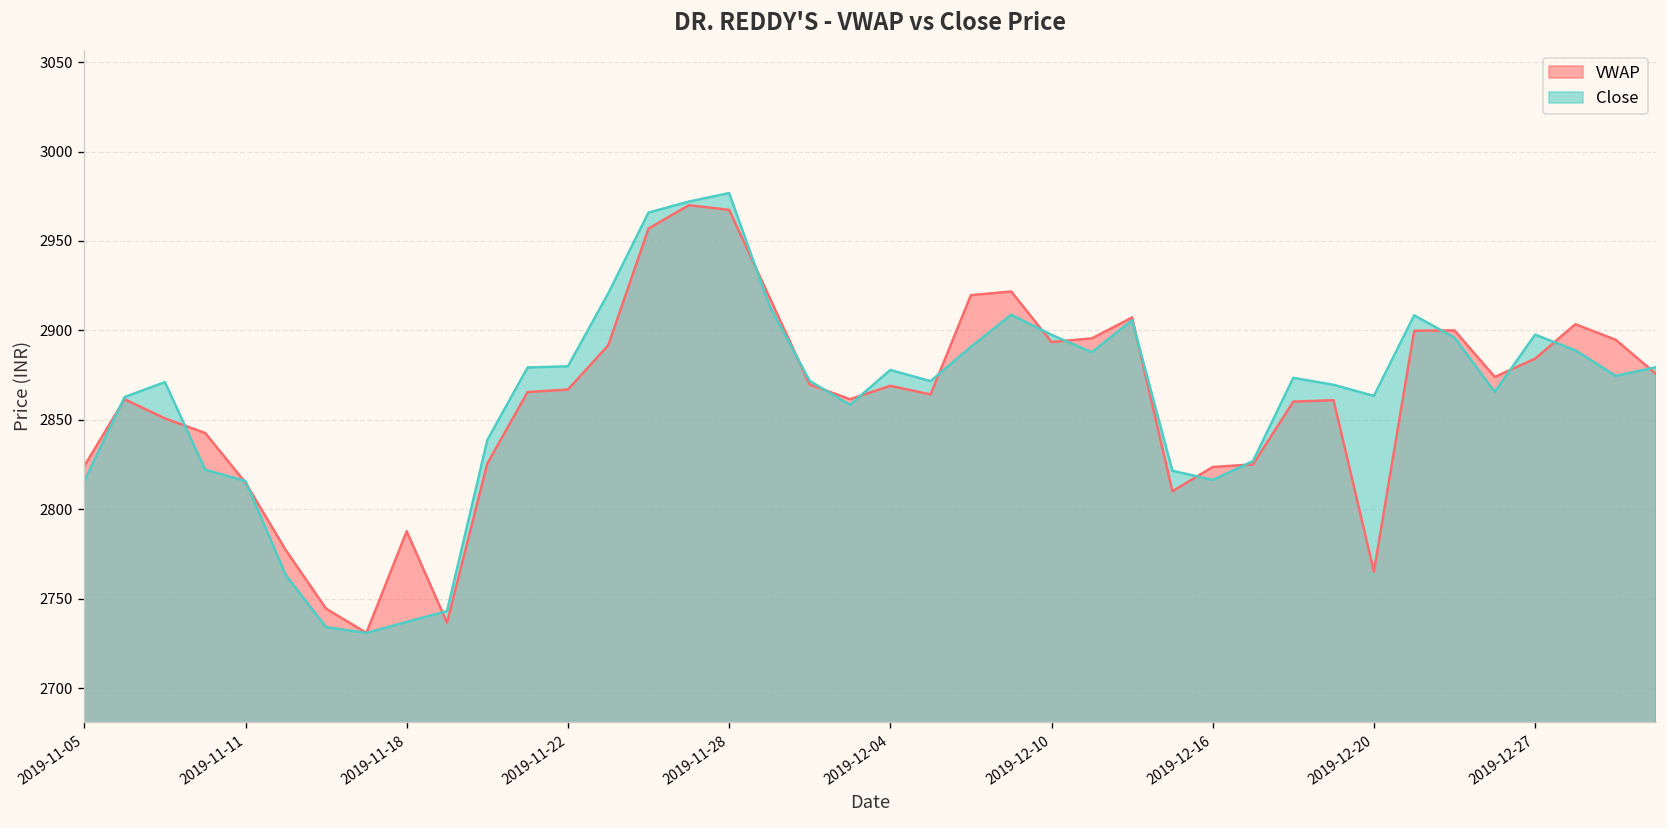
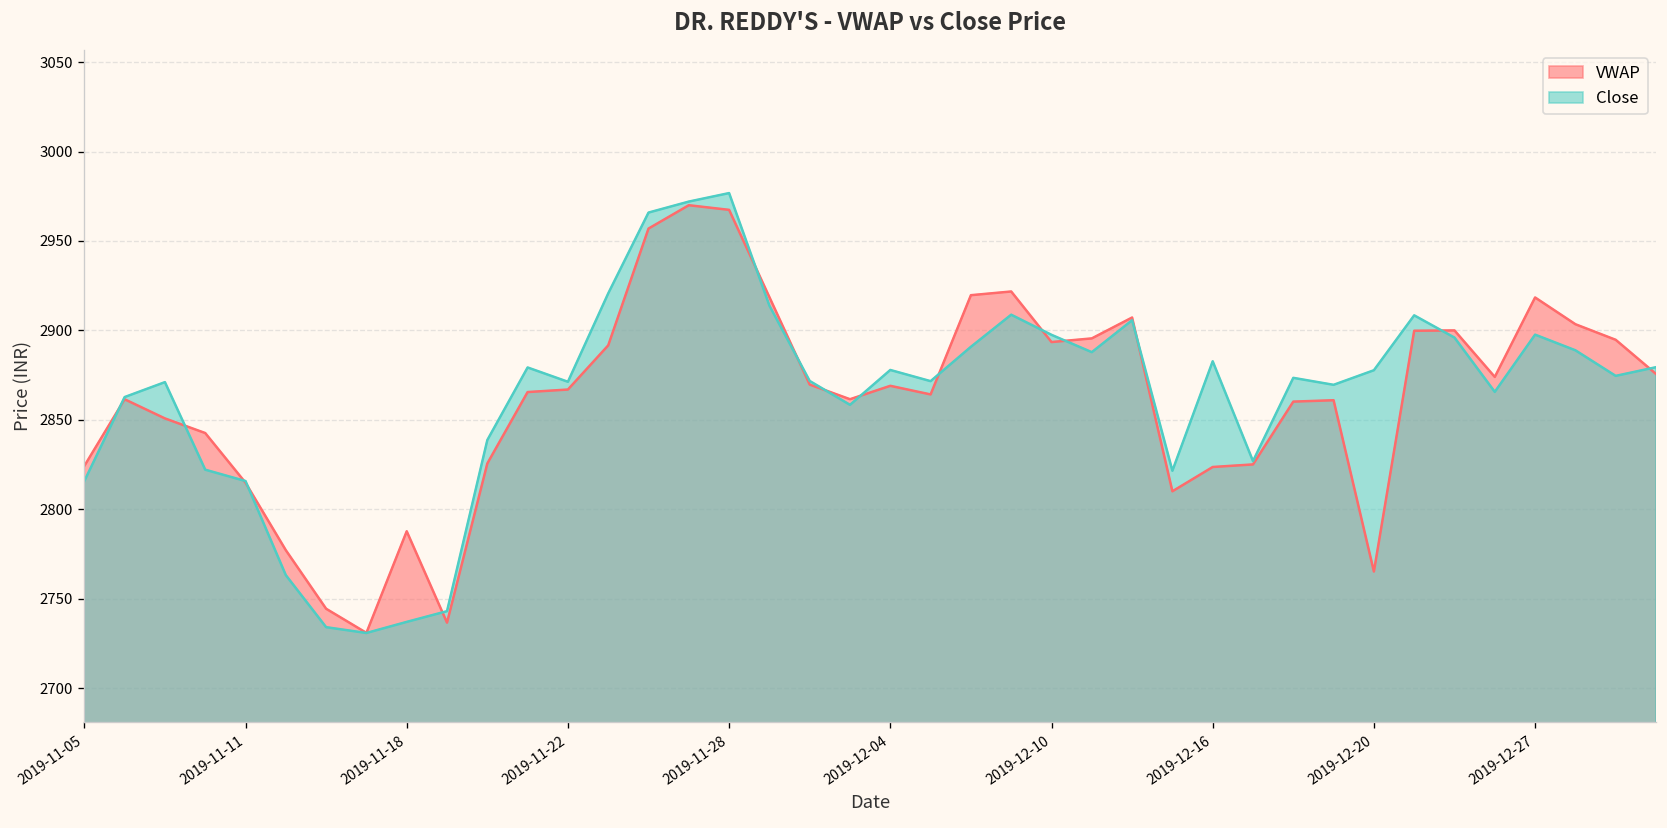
  {
    "VWAP": {
      "2019-11-05": 2824,
      "2019-11-18": 2788,
      "2019-11-22": 2867,
      "2019-11-28": 2967,
      "2019-12-04": 2869,
      "2019-12-10": 2893,
      "2019-12-16": 2824,
      "2019-12-20": 2765,
-     "2019-12-27": 2884
+     "2019-12-27": 2918
    },
    "Close": {
      "2019-11-05": 2816,
      "2019-11-18": 2737,
-     "2019-11-22": 2880,
+     "2019-11-22": 2871,
      "2019-11-28": 2977,
      "2019-12-04": 2878,
      "2019-12-10": 2898,
-     "2019-12-16": 2816,
-     "2019-12-20": 2863,
+     "2019-12-16": 2883,
+     "2019-12-20": 2878,
      "2019-12-27": 2898
    }
  }
